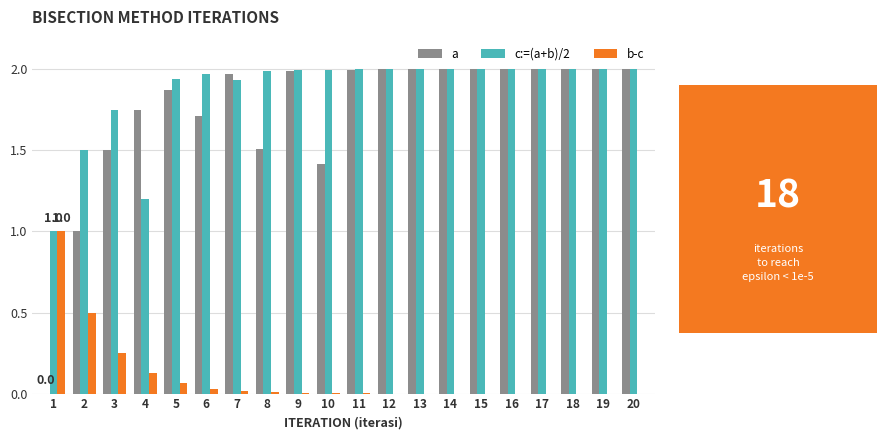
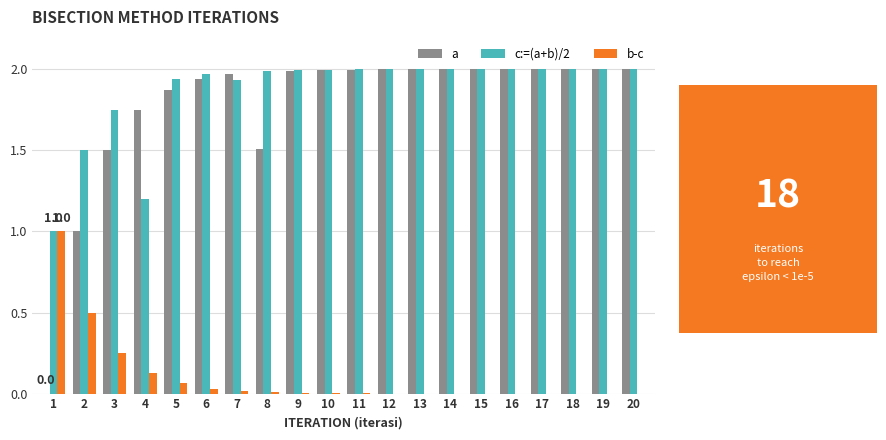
  {
    "a": {
      "3": 1.50,
      "4": 1.75,
      "5": 1.88,
-     "6": 1.71,
+     "6": 1.94,
      "7": 1.97,
      "8": 1.51,
      "9": 1.99,
-     "10": 1.42,
+     "10": 2.00,
      "11": 2.00,
      "12": 2.00,
      "13": 2.00,
      "14": 2.00,
      "15": 2.00,
      "16": 2.00,
      "17": 2.00,
      "18": 2.00,
      "19": 2.00,
      "20": 2.00
    },
    "c:=(a+b)/2": {
      "2": 1.50,
      "3": 1.75,
      "4": 1.20,
      "5": 1.94,
      "6": 1.97,
      "7": 1.93,
      "8": 1.99,
      "9": 2.00,
      "10": 2.00,
      "11": 2.00,
      "12": 2.00,
      "13": 2.00,
      "14": 2.00,
      "15": 2.00,
      "16": 2.00,
      "17": 2.00,
      "18": 2.00,
      "19": 2.00,
      "20": 2.00
    },
    "b-c": {
      "2": 0.50,
      "3": 0.25,
      "4": 0.13,
      "5": 0.06,
      "6": 0.03,
      "7": 0.02
    }
  }
